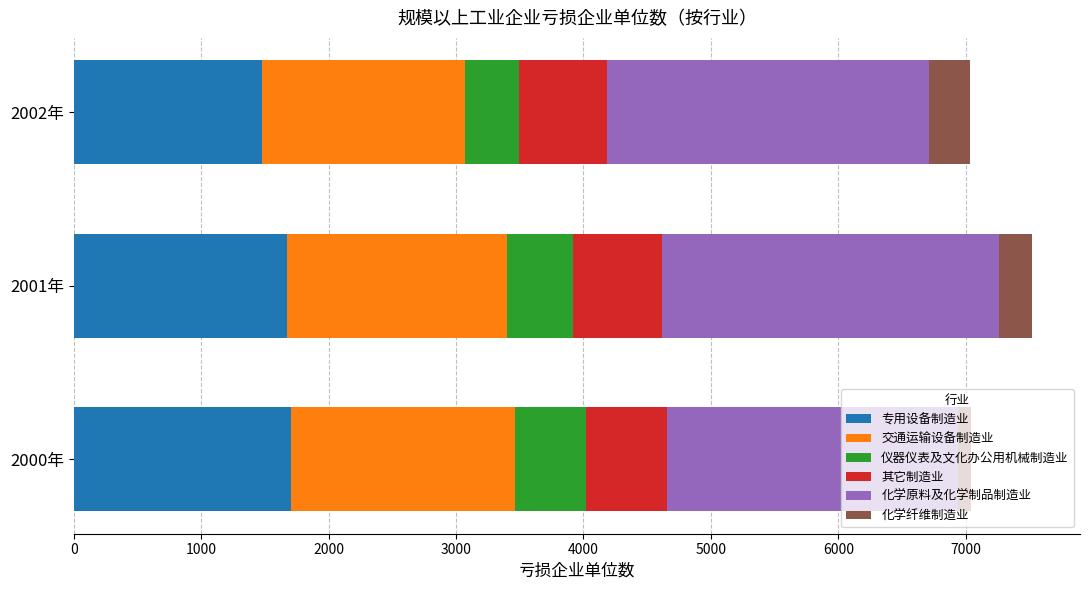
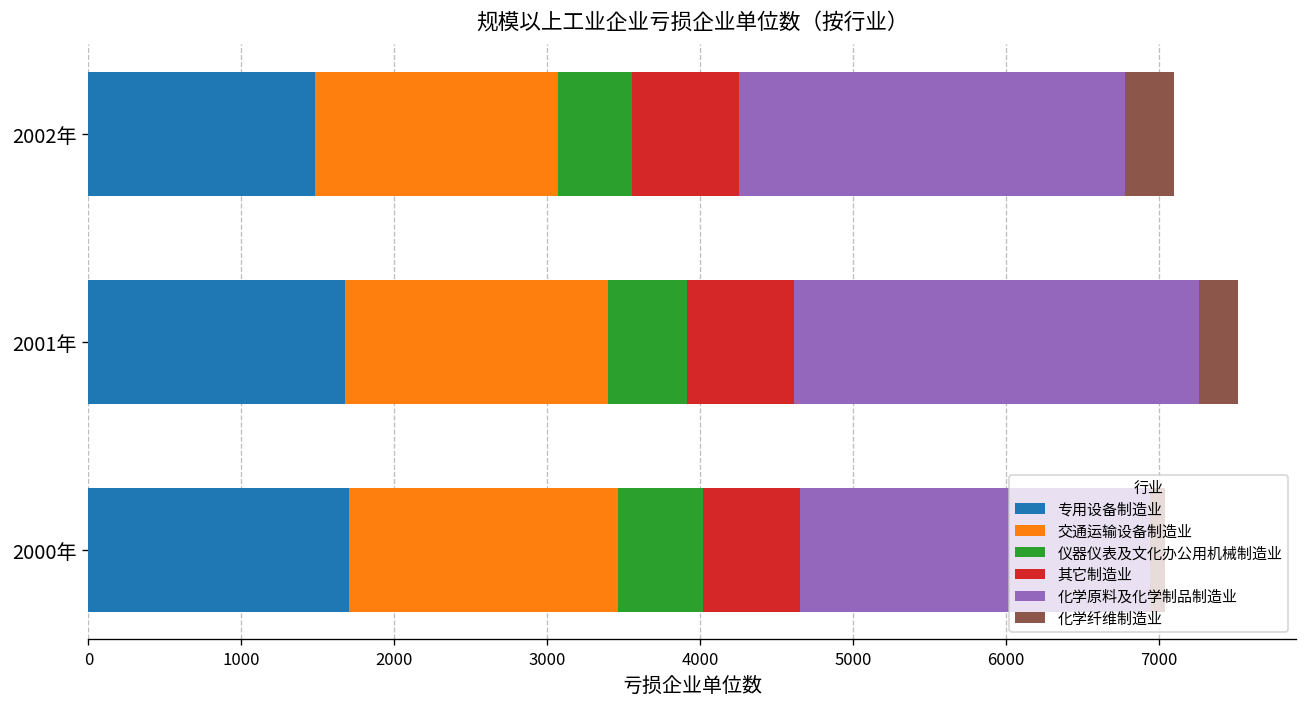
  {
    "专用设备制造业": {
      "2002年": 1480,
      "2001年": 1680,
      "2000年": 1700
    },
    "交通运输设备制造业": {
      "2002年": 1590,
      "2001年": 1720,
      "2000年": 1760
    },
    "仪器仪表及文化办公用机械制造业": {
-     "2002年": 420,
+     "2002年": 480,
      "2001年": 520,
      "2000年": 560
    },
    "其它制造业": {
      "2002年": 700,
      "2001年": 700,
      "2000年": 630
    },
    "化学原料及化学制品制造业": {
      "2002年": 2520,
      "2001年": 2650
    },
    "化学纤维制造业": {
      "2002年": 320,
      "2001年": 260
    }
  }
